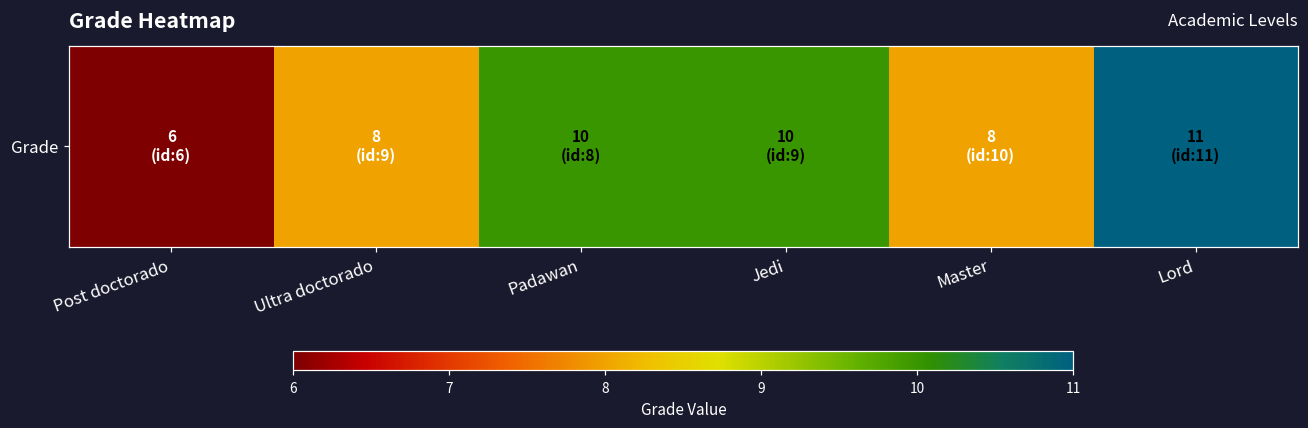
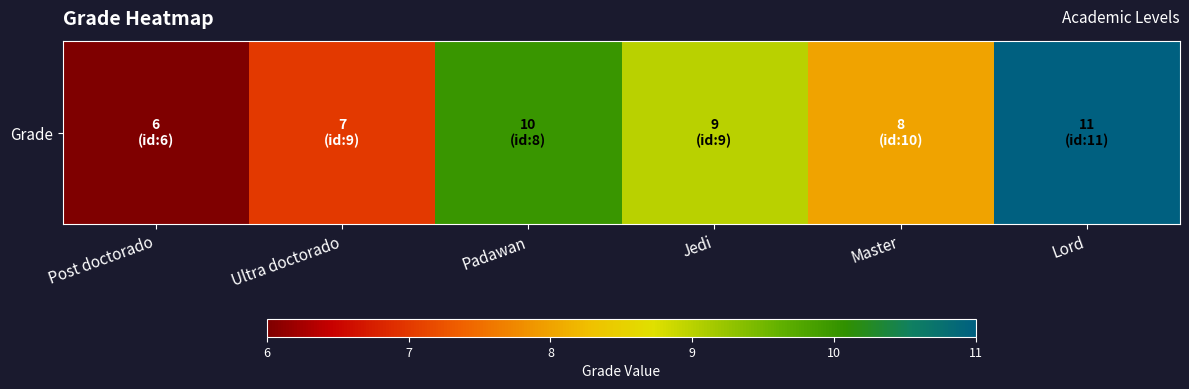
  {
    "Grade": {
-     "Ultra doctorado": 8,
-     "Jedi": 10
+     "Ultra doctorado": 7,
+     "Jedi": 9
    }
  }
